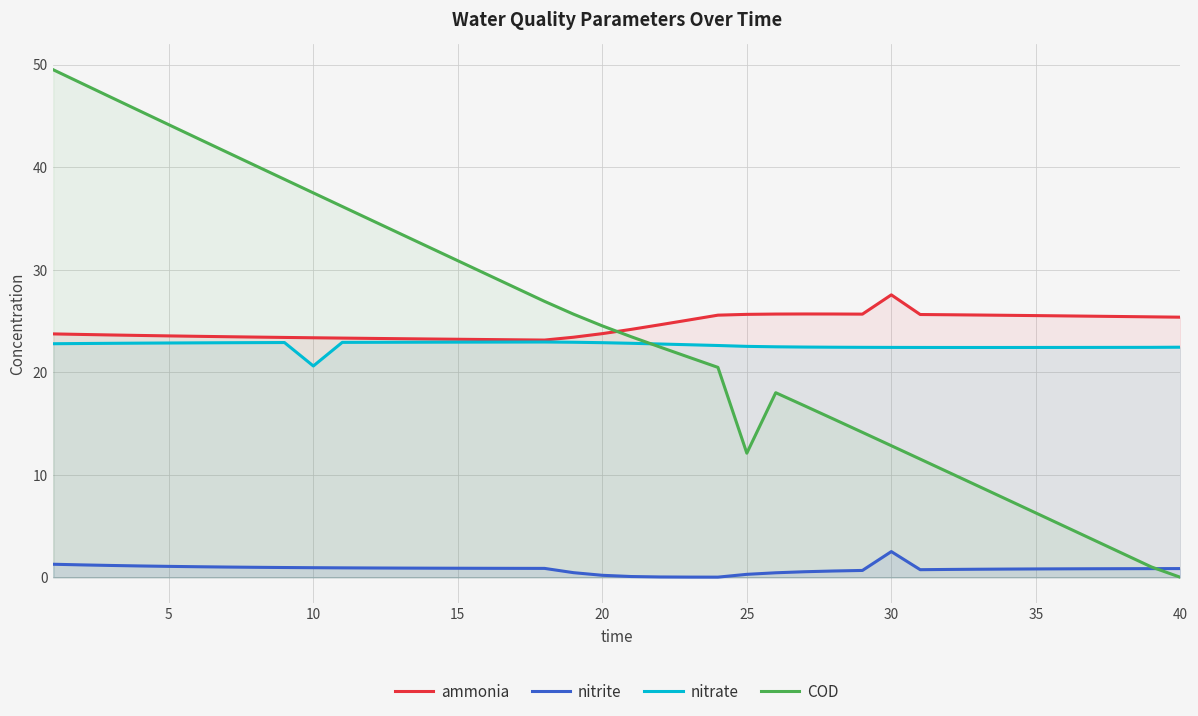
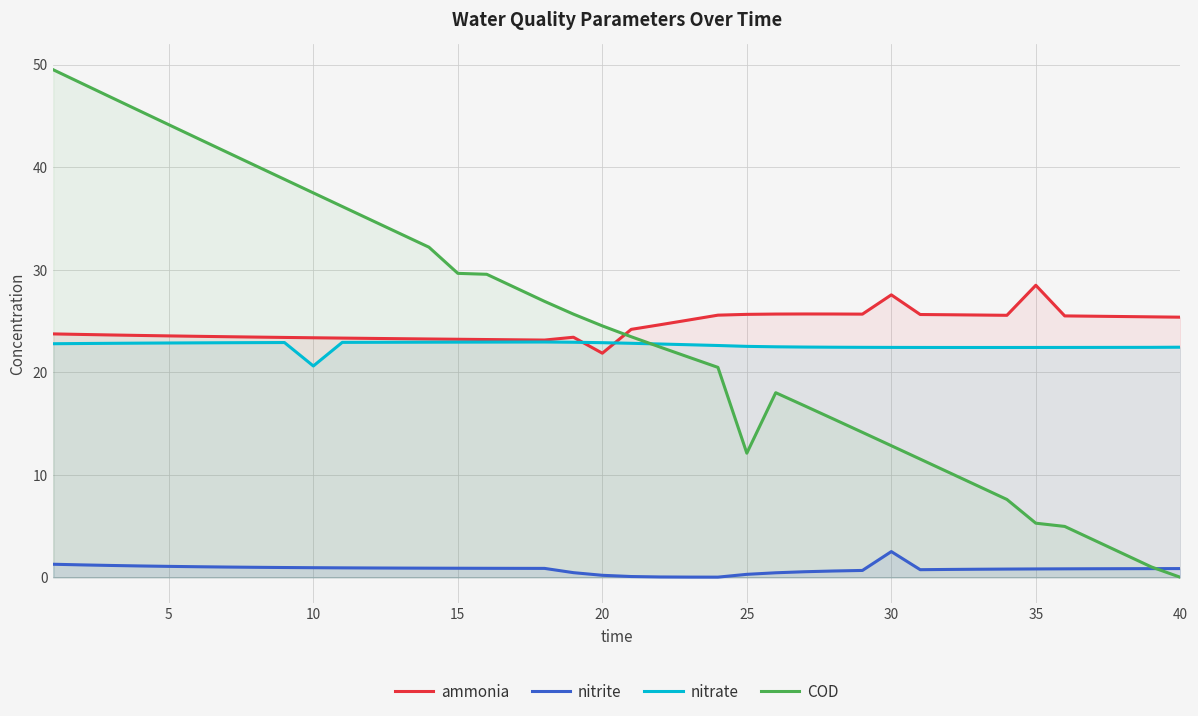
  {
    "ammonia": {
      "5": 24,
      "10": 23,
      "15": 23,
-     "20": 24,
+     "20": 22,
      "25": 26,
      "30": 28,
-     "35": 26,
+     "35": 28,
      "40": 25
    },
    "nitrite": {
      "5": 1,
      "10": 1,
      "15": 1,
      "20": 0,
      "25": 0,
      "30": 3,
      "35": 1,
      "40": 1
    },
    "nitrate": {
      "5": 23,
      "10": 21,
      "15": 23,
      "20": 23,
      "25": 23,
      "30": 22,
      "35": 22,
      "40": 22
    },
    "COD": {
      "5": 44,
      "10": 37,
-     "15": 31,
+     "15": 30,
      "20": 25,
      "25": 12,
      "30": 13,
-     "35": 6,
+     "35": 5,
      "40": 0
    }
  }
